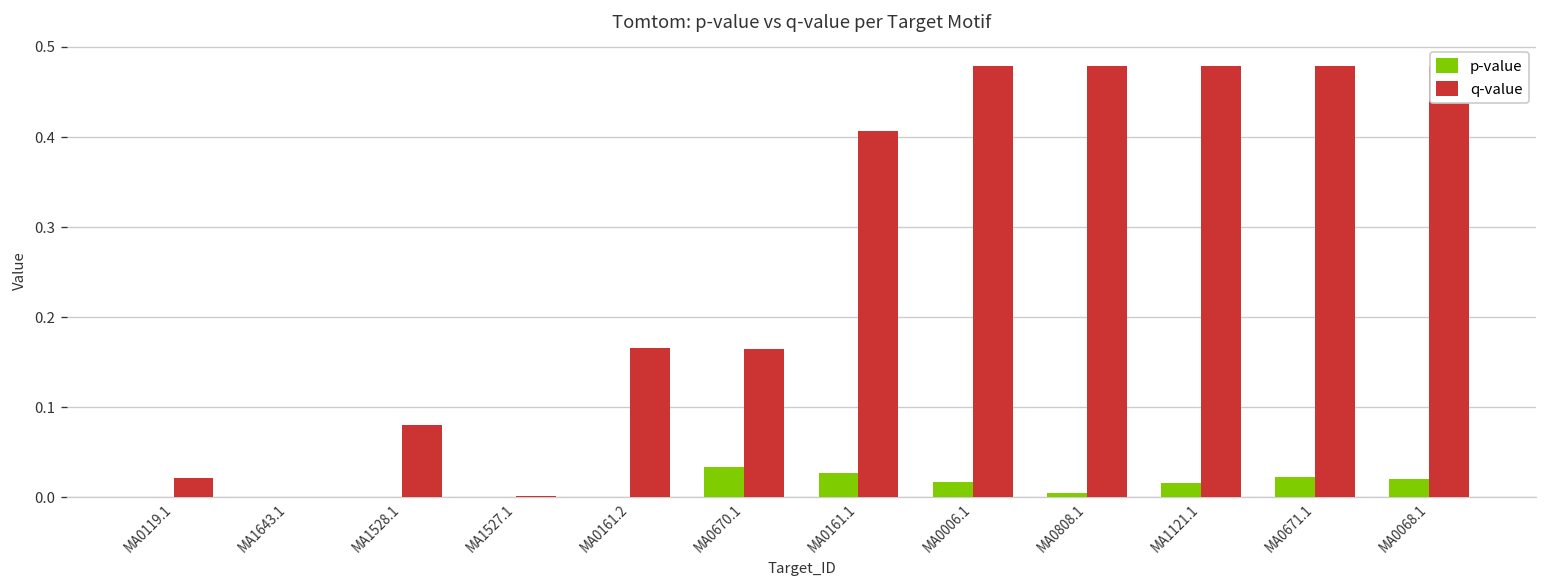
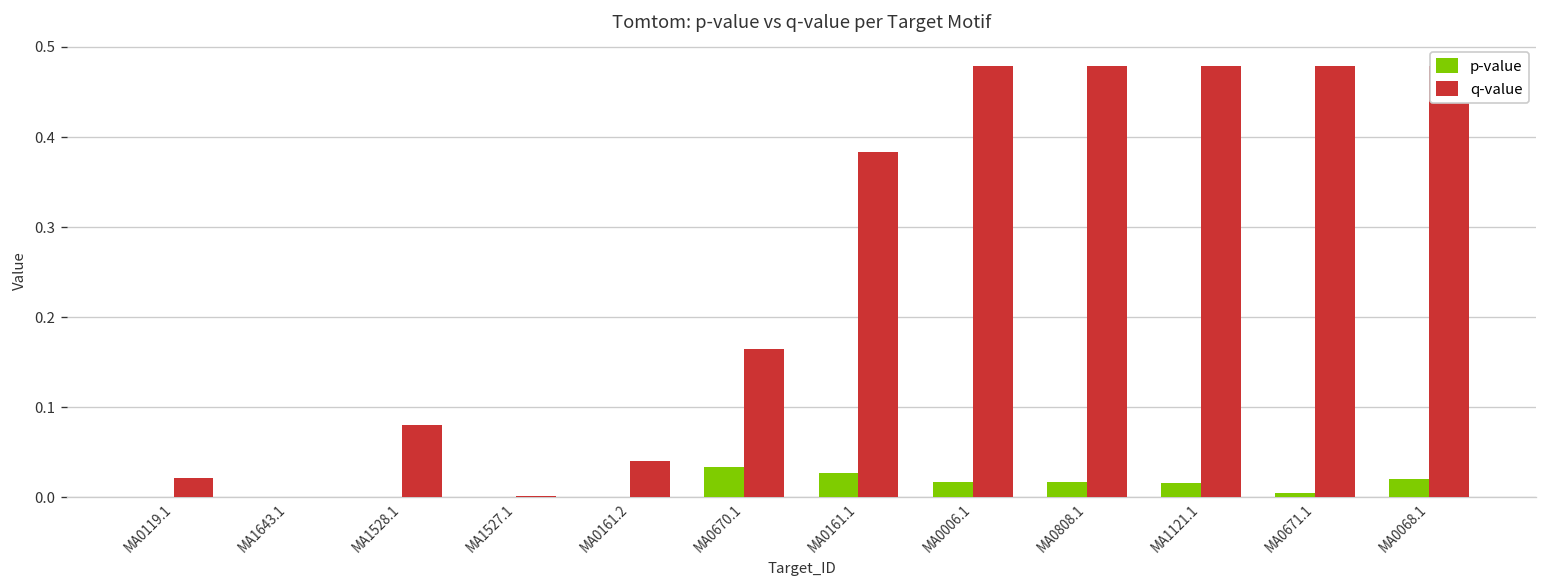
  {
    "p-value": {
      "MA0670.1": 0.03,
      "MA0161.1": 0.03,
      "MA0006.1": 0.02,
-     "MA0808.1": 0.00,
+     "MA0808.1": 0.02,
      "MA1121.1": 0.02,
-     "MA0671.1": 0.02,
+     "MA0671.1": 0.00,
      "MA0068.1": 0.02
    },
    "q-value": {
      "MA0119.1": 0.02,
      "MA1528.1": 0.08,
-     "MA0161.2": 0.17,
+     "MA0161.2": 0.04,
      "MA0670.1": 0.16,
-     "MA0161.1": 0.41,
+     "MA0161.1": 0.38,
      "MA0006.1": 0.48,
      "MA0808.1": 0.48,
      "MA1121.1": 0.48,
      "MA0671.1": 0.48
    }
  }
